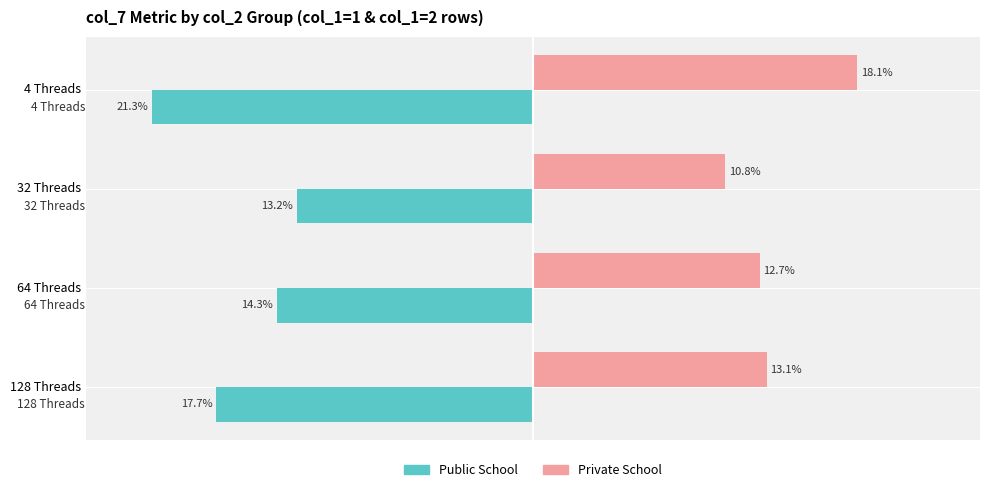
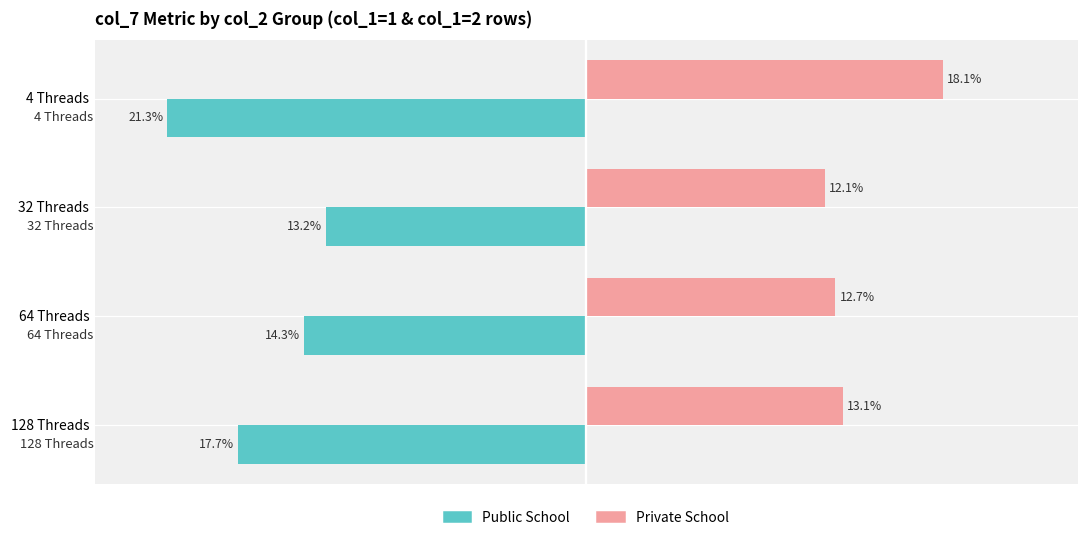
  {
    "Private School": {
      "4 Threads": "18.1%",
-     "32 Threads": "10.8%",
+     "32 Threads": "12.1%",
      "64 Threads": "12.7%",
      "128 Threads": "13.1%"
    }
  }
